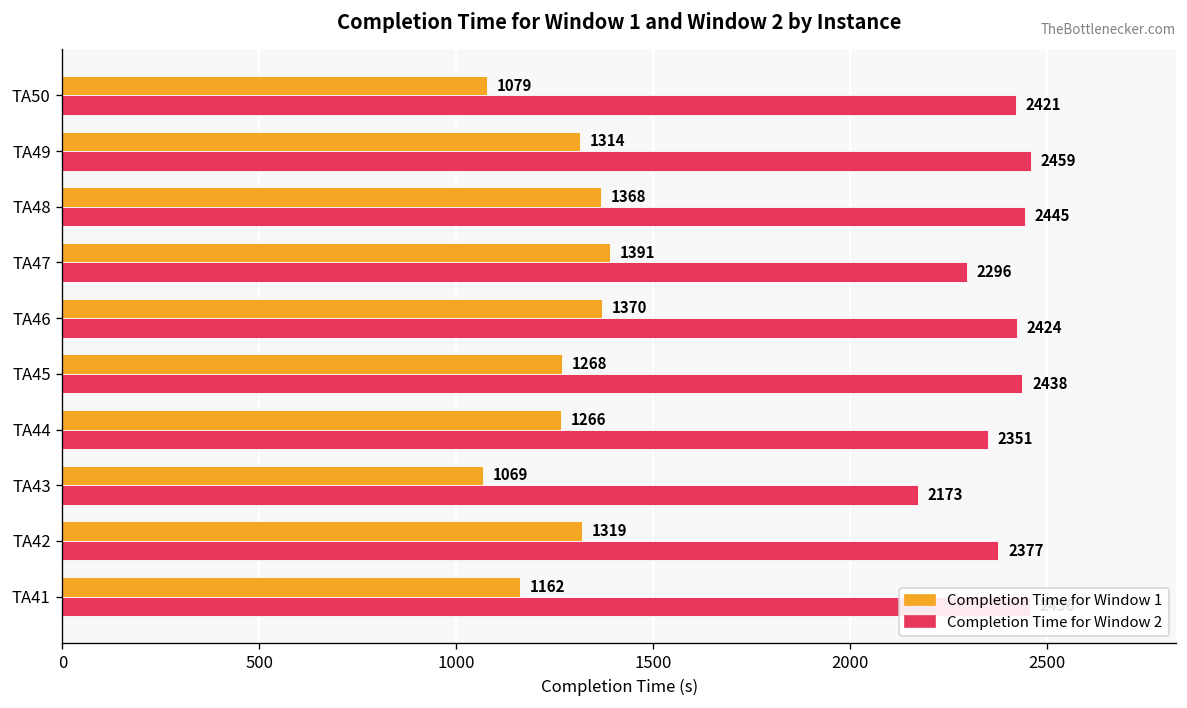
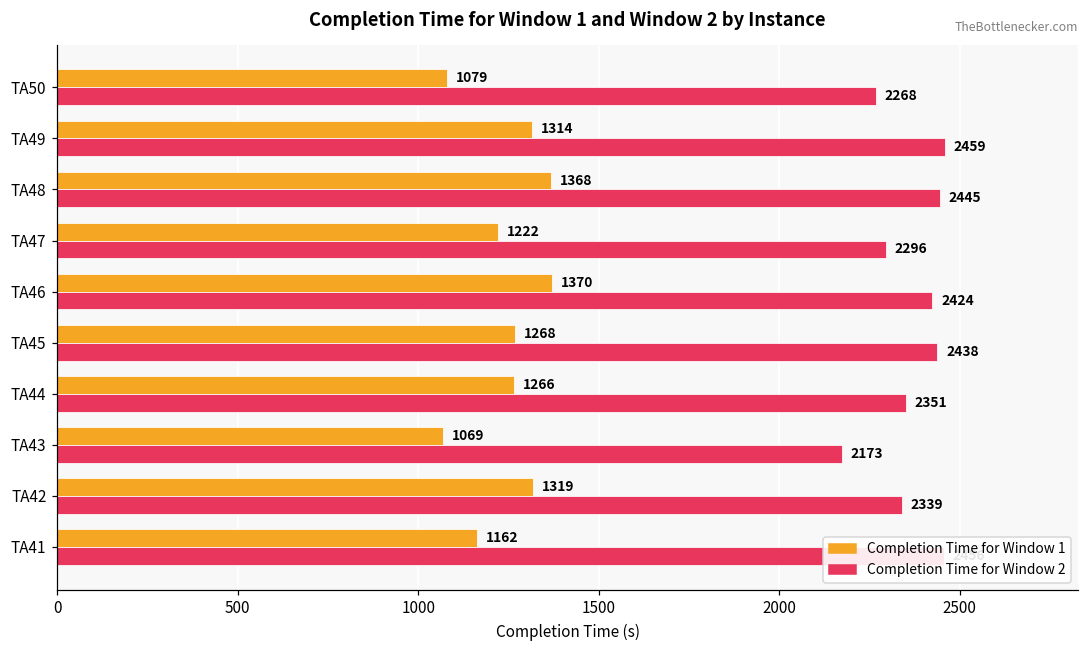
  {
    "Completion Time for Window 1": {
      "TA50": 1079,
      "TA49": 1314,
      "TA48": 1368,
-     "TA47": 1391,
+     "TA47": 1222,
      "TA46": 1370,
      "TA45": 1268,
      "TA44": 1266,
      "TA43": 1069,
      "TA42": 1319,
      "TA41": 1162
    },
    "Completion Time for Window 2": {
-     "TA50": 2421,
+     "TA50": 2268,
      "TA49": 2459,
      "TA48": 2445,
      "TA47": 2296,
      "TA46": 2424,
      "TA45": 2438,
      "TA44": 2351,
      "TA43": 2173,
-     "TA42": 2377
+     "TA42": 2339
    }
  }
